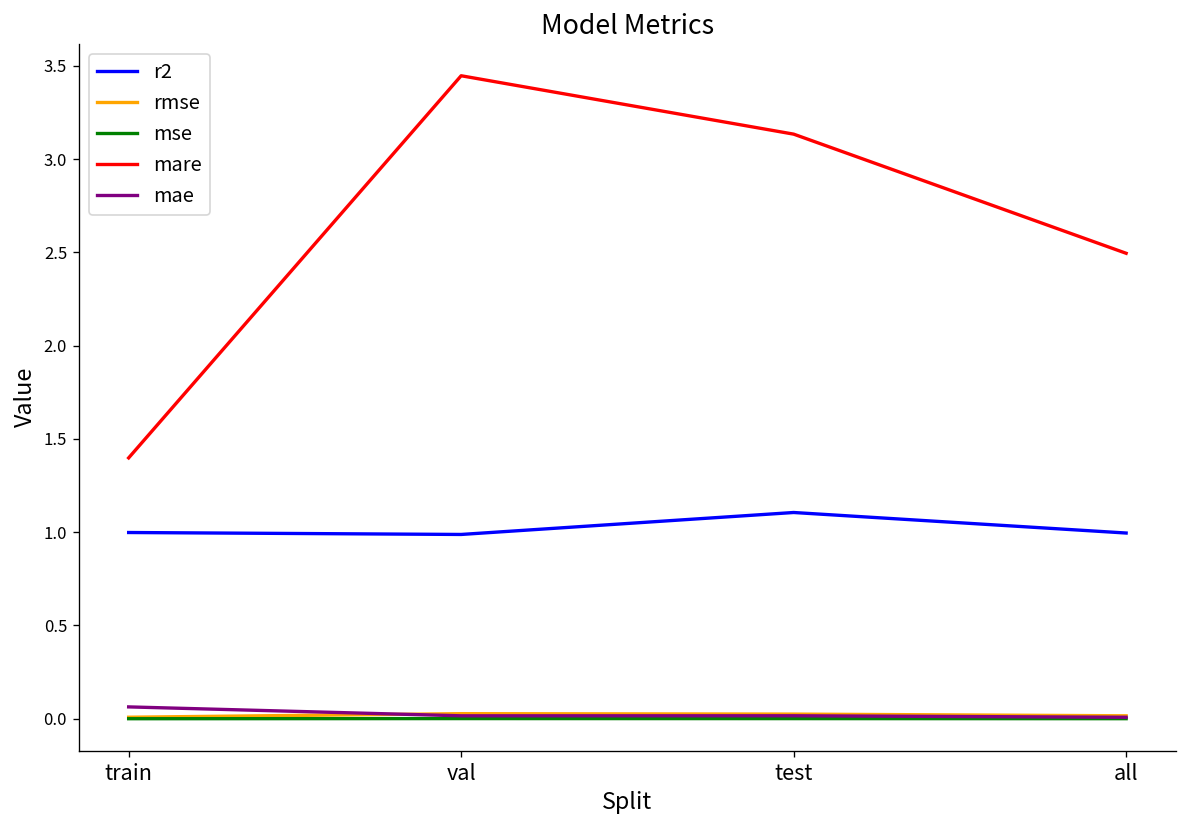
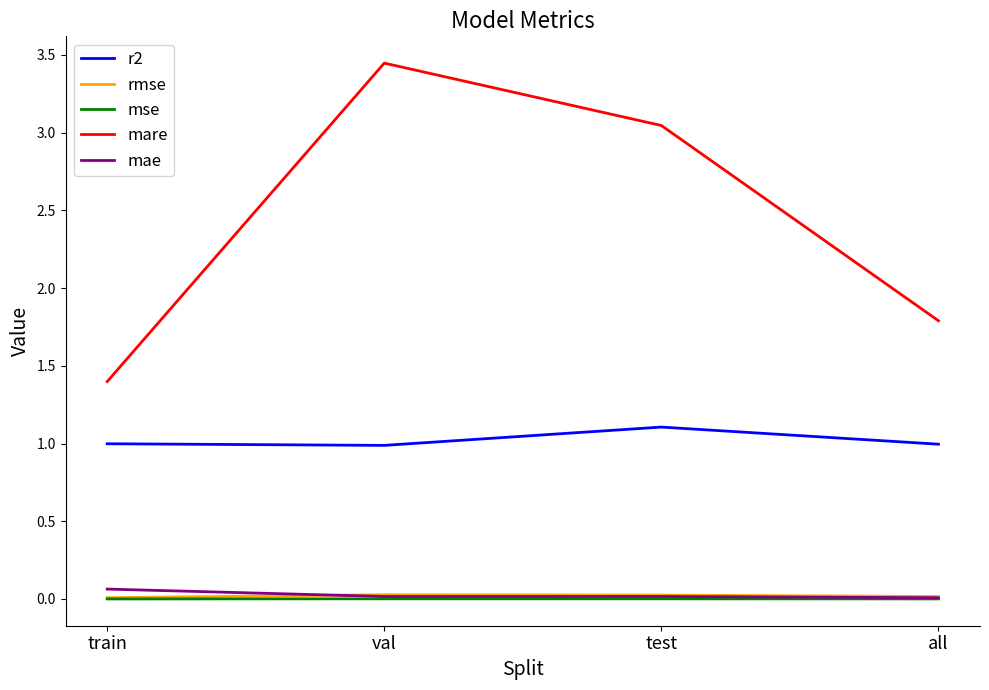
  {
    "r2": {
      "train": 1.00,
      "val": 0.99,
      "test": 1.11,
      "all": 1.00
    },
    "mare": {
      "train": 1.40,
      "val": 3.45,
-     "test": 3.13,
-     "all": 2.50
+     "test": 3.05,
+     "all": 1.79
    },
    "mae": {
      "train": 0.06
    }
  }
